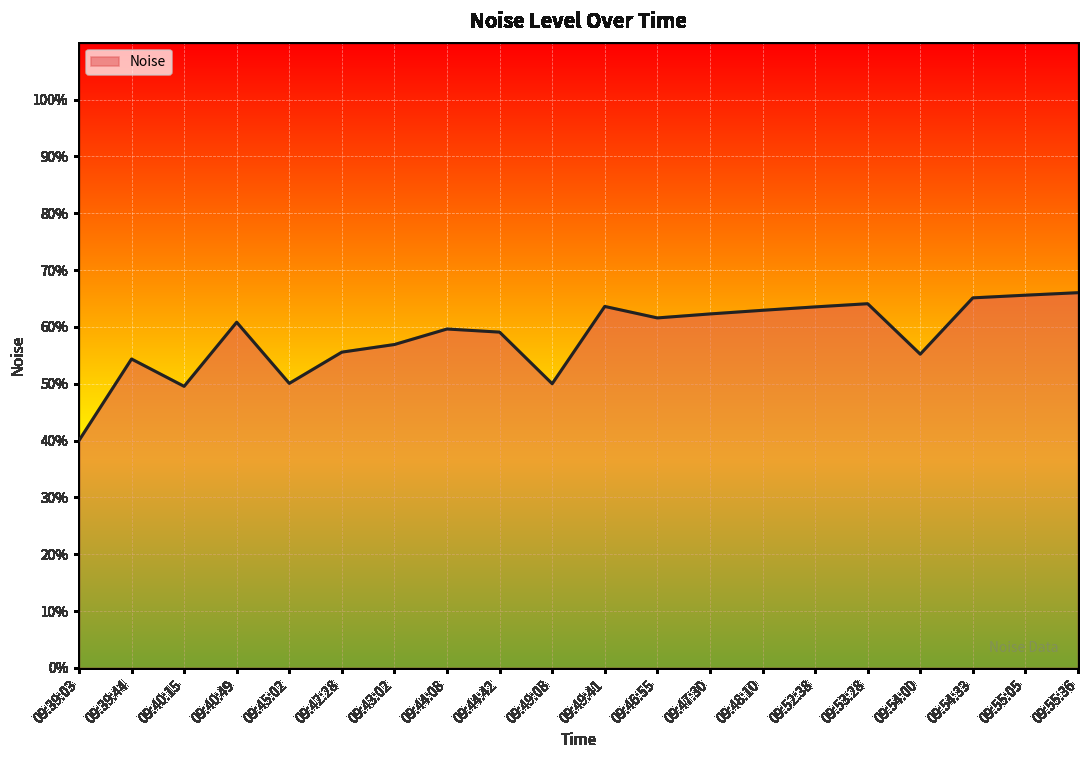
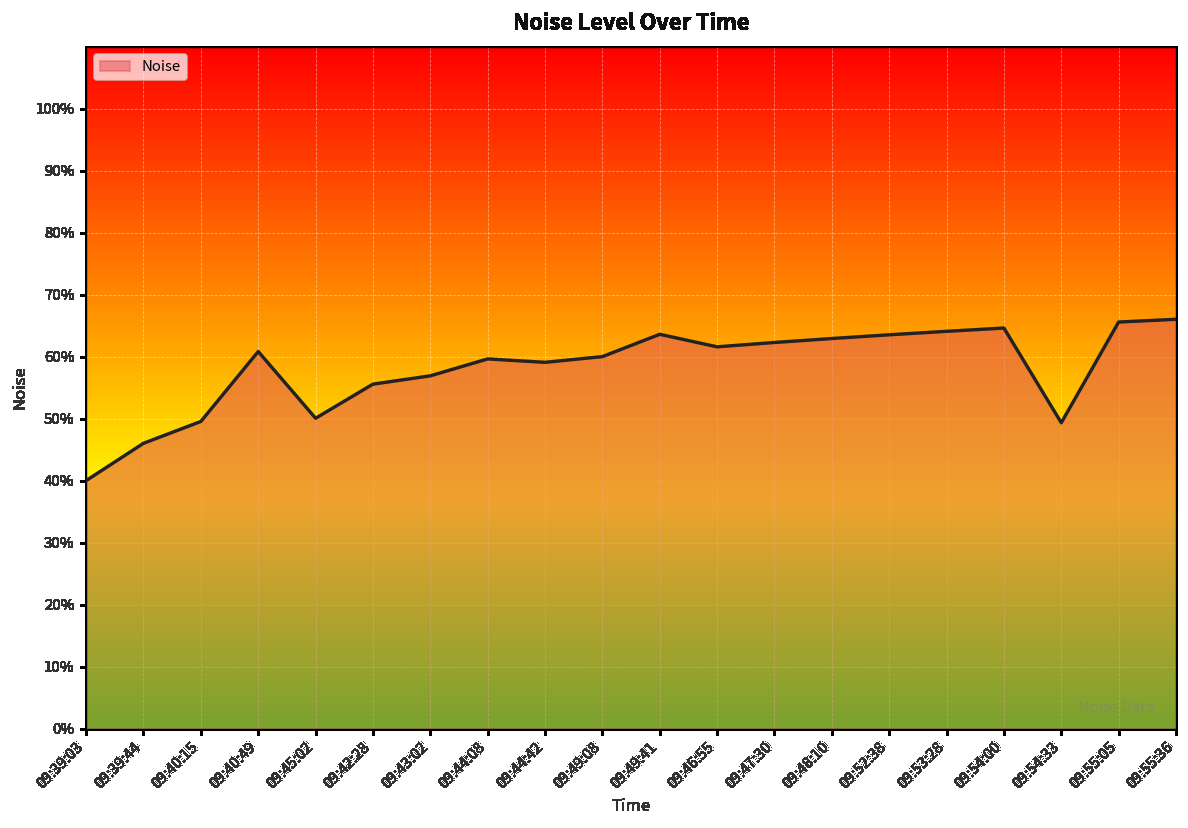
  {
    "09:39:03": "40%",
-   "09:39:44": "54%",
+   "09:39:44": "46%",
    "09:40:15": "50%",
    "09:40:49": "61%",
    "09:45:02": "50%",
    "09:42:28": "56%",
    "09:43:02": "57%",
    "09:44:08": "60%",
    "09:44:42": "59%",
-   "09:49:08": "50%",
+   "09:49:08": "60%",
    "09:49:41": "64%",
    "09:46:55": "62%",
    "09:47:30": "62%",
    "09:48:10": "63%",
    "09:52:38": "64%",
    "09:53:28": "64%",
-   "09:54:00": "55%",
-   "09:54:33": "65%",
+   "09:54:00": "65%",
+   "09:54:33": "49%",
    "09:55:05": "66%",
    "09:55:36": "66%"
  }
